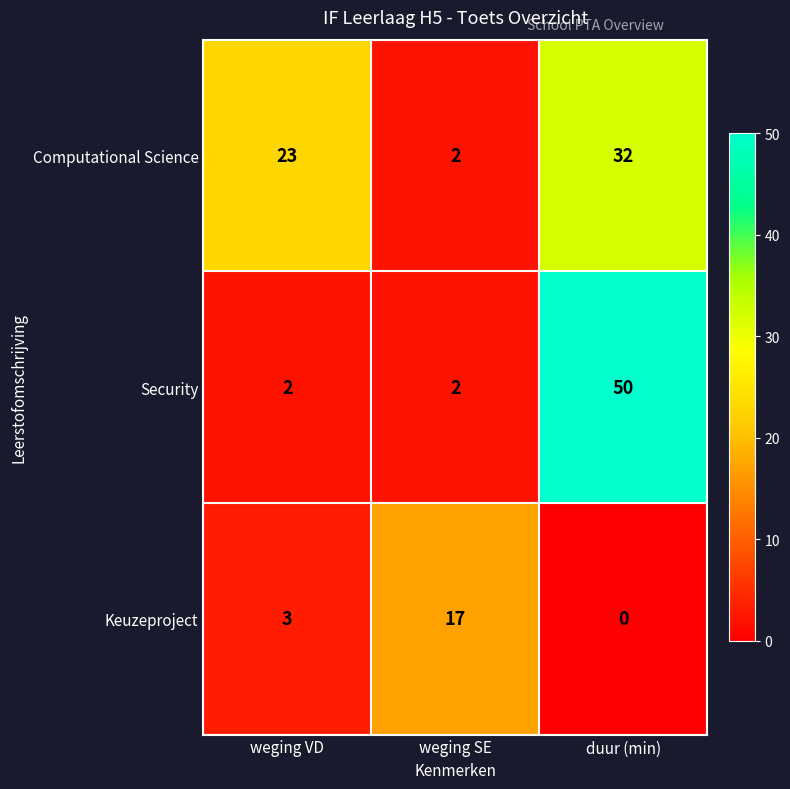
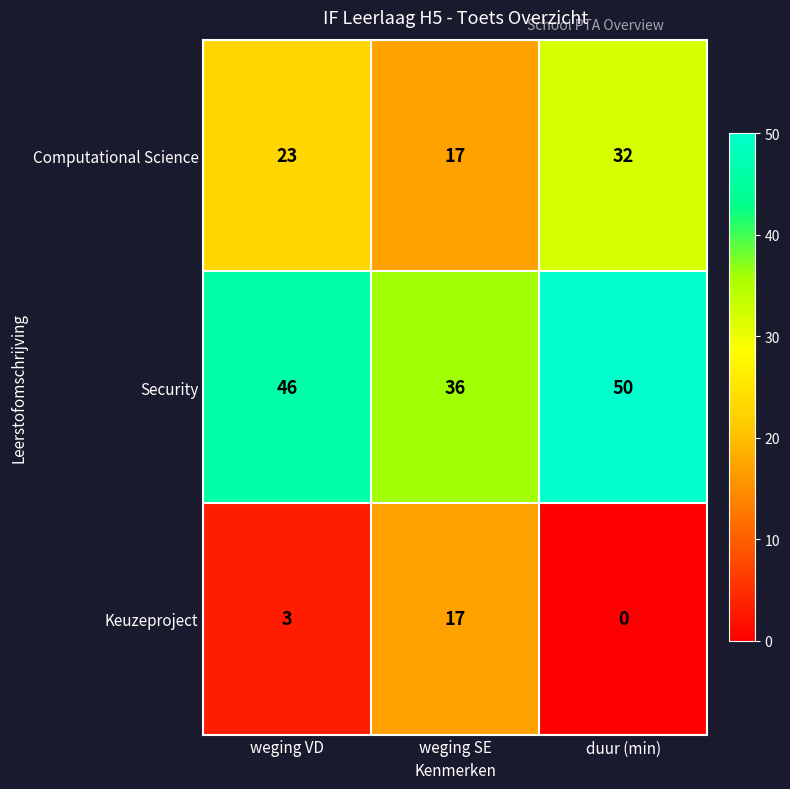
  {
    "Computational Science": {
      "weging VD": 23,
-     "weging SE": 2,
+     "weging SE": 17,
      "duur (min)": 32
    },
    "Security": {
-     "weging VD": 2,
-     "weging SE": 2,
+     "weging VD": 46,
+     "weging SE": 36,
      "duur (min)": 50
    },
    "Keuzeproject": {
      "weging VD": 3,
      "weging SE": 17,
      "duur (min)": 0
    }
  }
